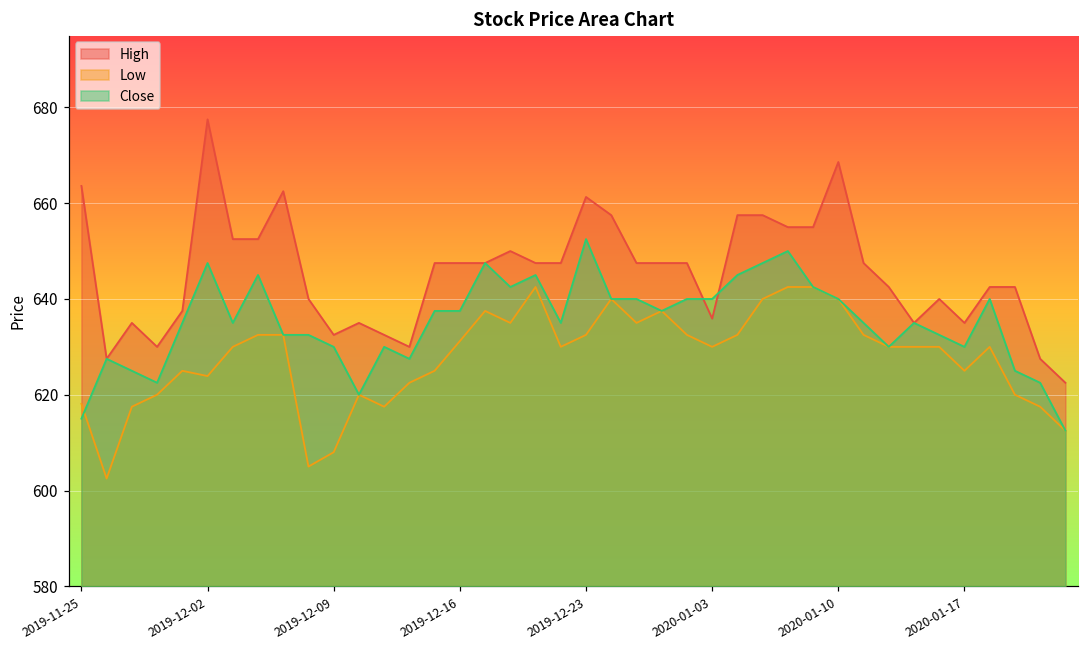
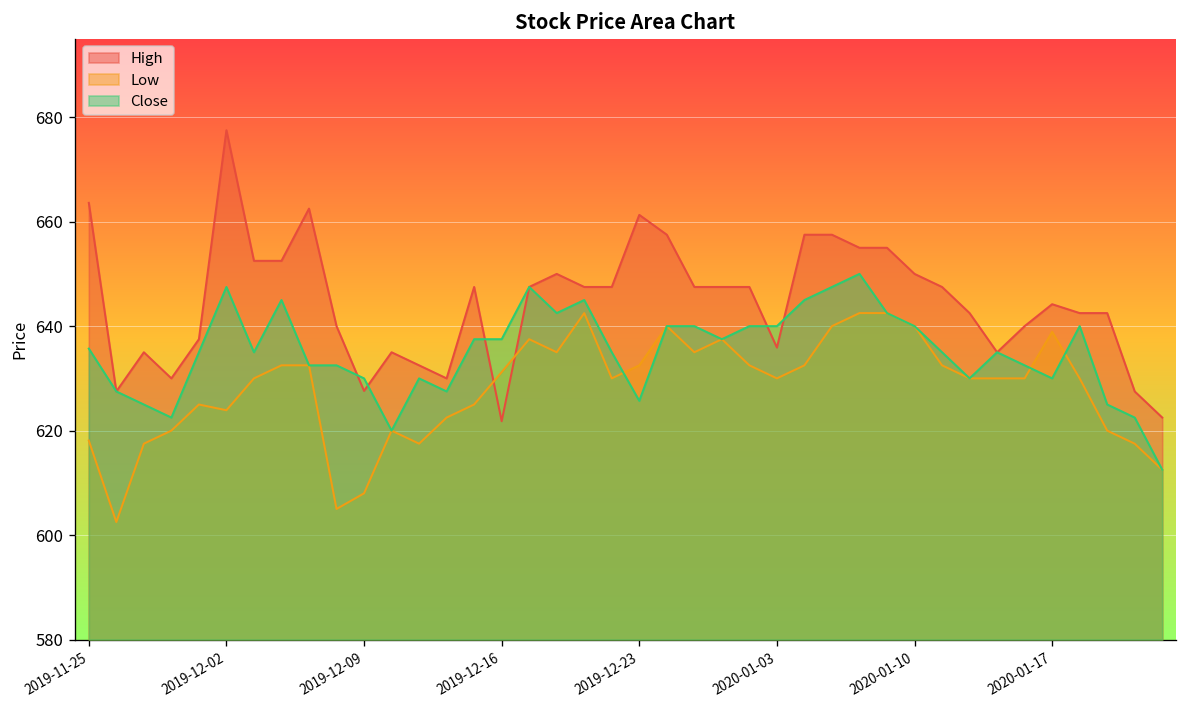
  {
    "High": {
      "2019-11-25": 664,
      "2019-12-02": 678,
-     "2019-12-09": 633,
-     "2019-12-16": 648,
+     "2019-12-09": 628,
+     "2019-12-16": 622,
      "2019-12-23": 661,
      "2020-01-03": 636,
-     "2020-01-10": 669,
-     "2020-01-17": 635
+     "2020-01-10": 650,
+     "2020-01-17": 644
    },
    "Low": {
      "2019-11-25": 618,
      "2019-12-02": 624,
      "2019-12-09": 608,
      "2019-12-16": 631,
      "2019-12-23": 633,
      "2020-01-03": 630,
-     "2020-01-17": 625
+     "2020-01-17": 639
    },
    "Close": {
-     "2019-11-25": 615,
+     "2019-11-25": 636,
      "2019-12-02": 648,
      "2019-12-09": 630,
      "2019-12-16": 638,
-     "2019-12-23": 653,
+     "2019-12-23": 626,
      "2020-01-03": 640,
      "2020-01-17": 630
    }
  }
